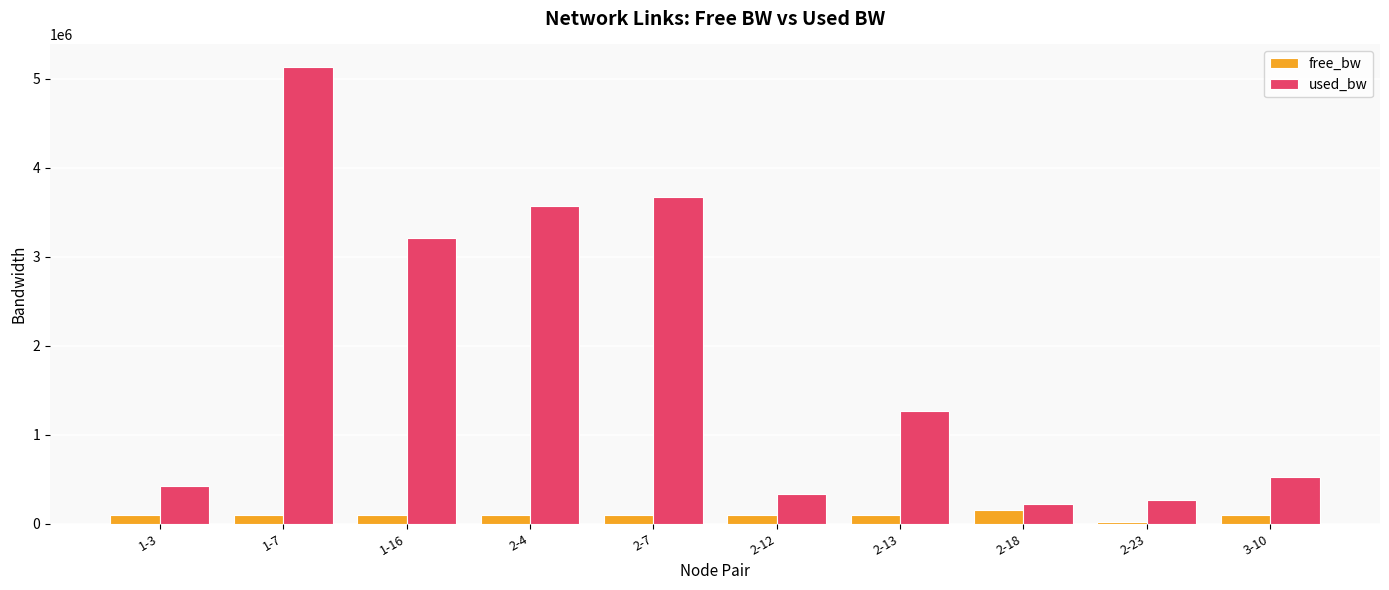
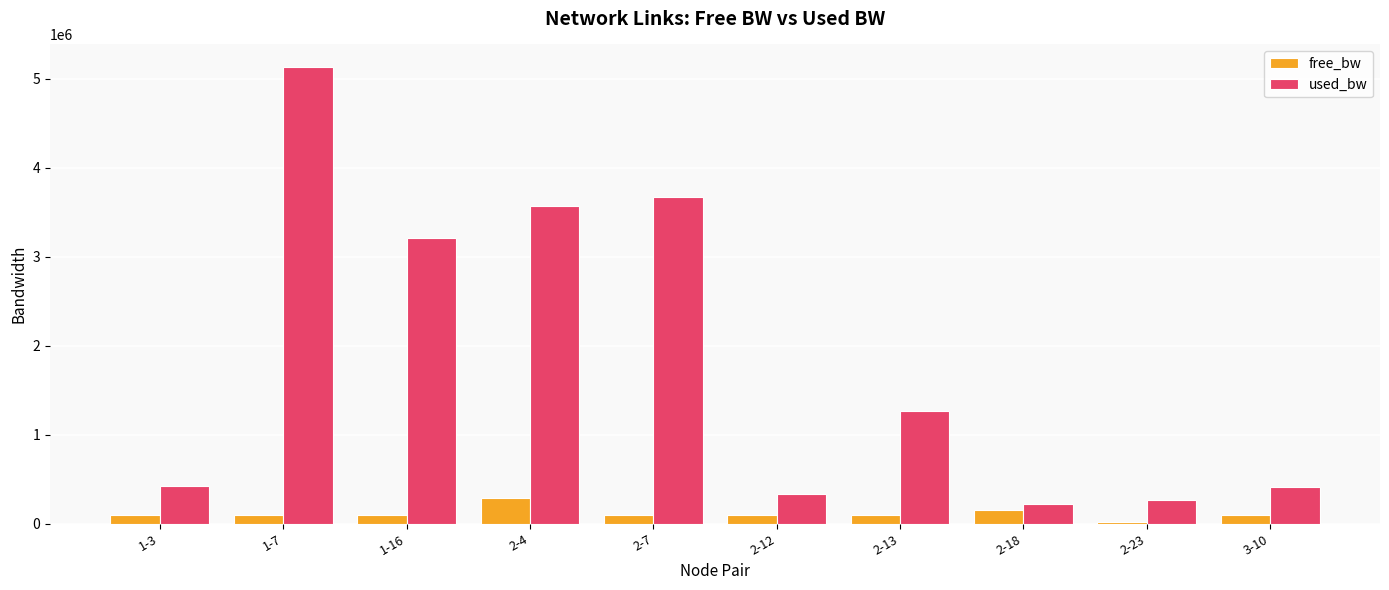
  {
    "free_bw": {
      "1-3": 100000,
      "1-7": 100000,
      "1-16": 100000,
-     "2-4": 100000,
+     "2-4": 300000,
      "2-7": 100000,
      "2-12": 100000,
      "2-13": 100000,
      "2-18": 200000,
      "3-10": 100000
    },
    "used_bw": {
      "1-3": 400000,
      "1-7": 5100000,
      "1-16": 3200000,
      "2-4": 3600000,
      "2-7": 3700000,
      "2-12": 300000,
      "2-13": 1300000,
      "2-18": 200000,
      "2-23": 300000,
-     "3-10": 500000
+     "3-10": 400000
    }
  }
